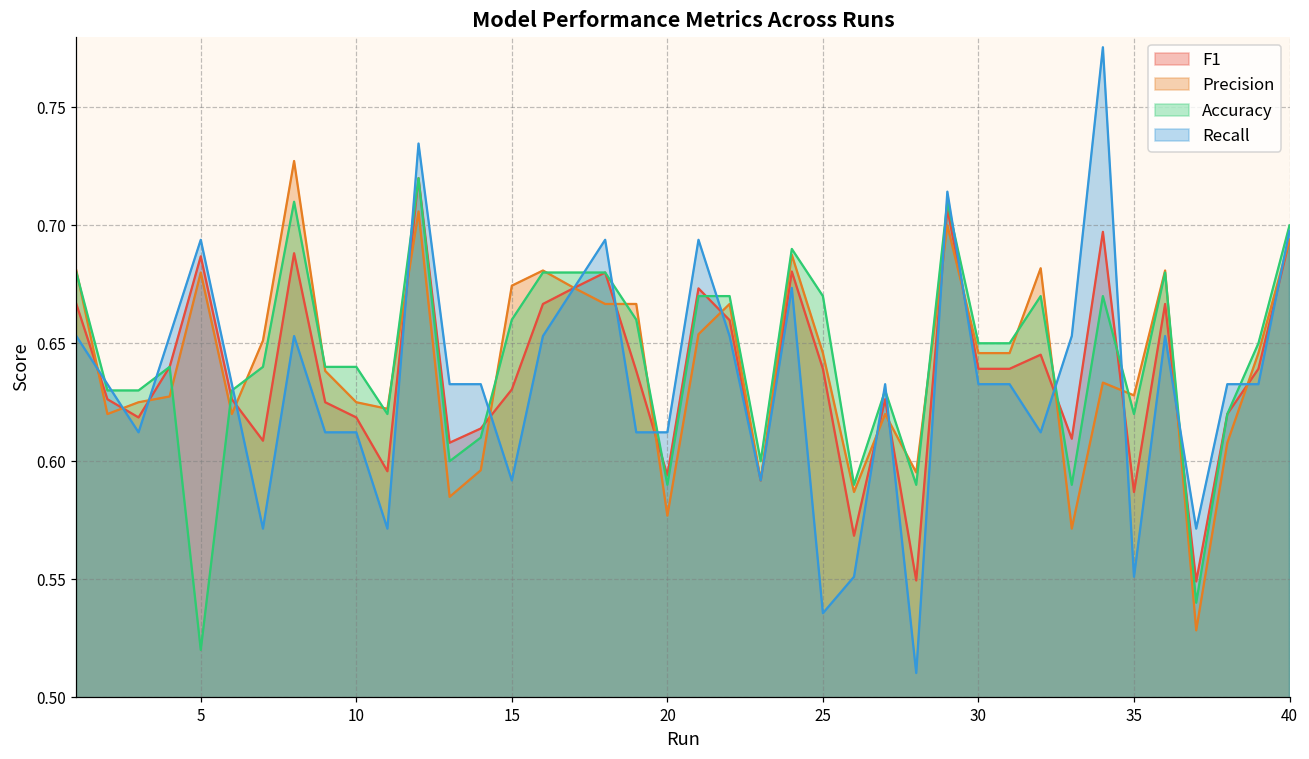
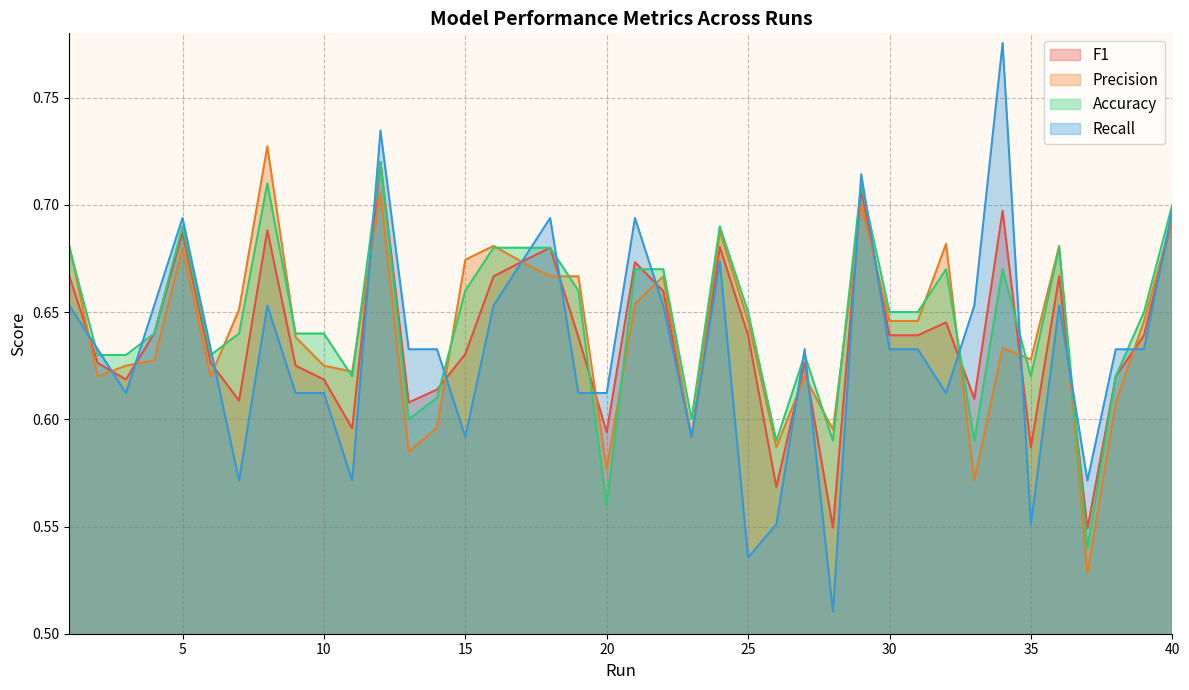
  {
    "Accuracy": {
-     "5": 0.52,
+     "5": 0.69,
      "10": 0.64,
      "15": 0.66,
-     "20": 0.59,
-     "25": 0.67,
+     "20": 0.56,
+     "25": 0.65,
      "30": 0.65,
      "35": 0.62,
      "40": 0.70
    },
    "Recall": {
      "5": 0.694,
      "10": 0.612,
      "15": 0.592,
      "20": 0.612,
      "25": 0.536,
      "30": 0.633,
      "35": 0.55,
      "40": 0.698
    }
  }
